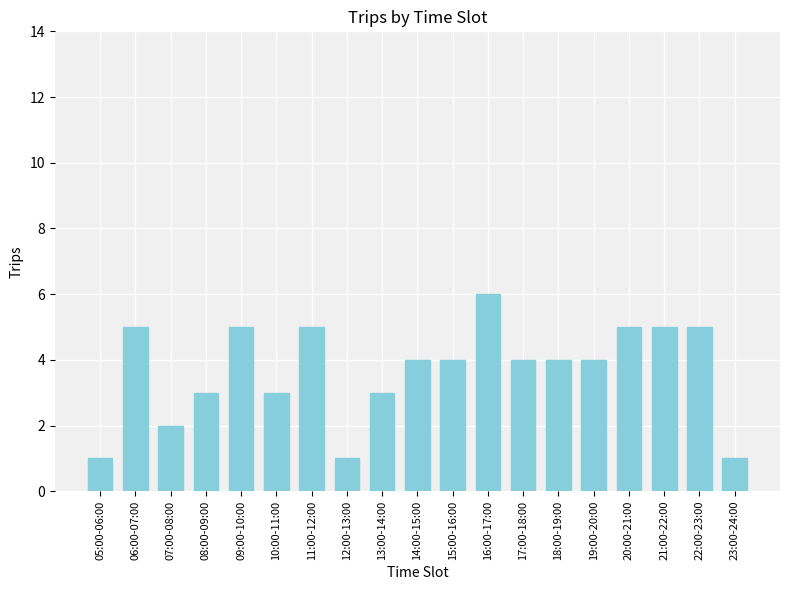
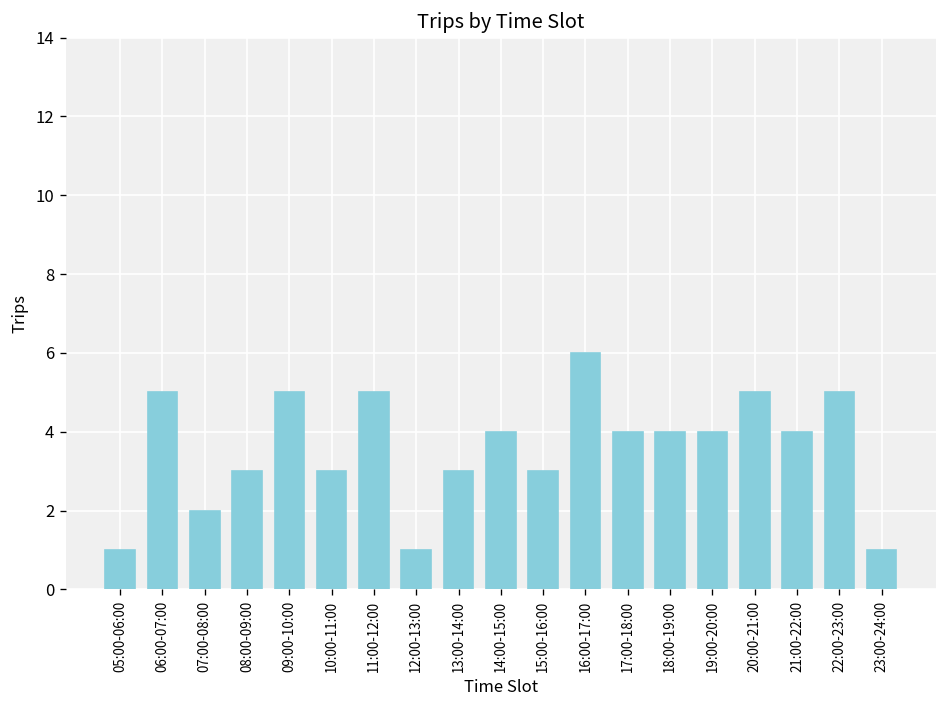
  {
    "05:00-06:00": 1,
    "06:00-07:00": 5,
    "07:00-08:00": 2,
    "08:00-09:00": 3,
    "09:00-10:00": 5,
    "10:00-11:00": 3,
    "11:00-12:00": 5,
    "12:00-13:00": 1,
    "13:00-14:00": 3,
    "14:00-15:00": 4,
-   "15:00-16:00": 4,
+   "15:00-16:00": 3,
    "16:00-17:00": 6,
    "17:00-18:00": 4,
    "18:00-19:00": 4,
    "19:00-20:00": 4,
    "20:00-21:00": 5,
-   "21:00-22:00": 5,
+   "21:00-22:00": 4,
    "22:00-23:00": 5,
    "23:00-24:00": 1
  }
